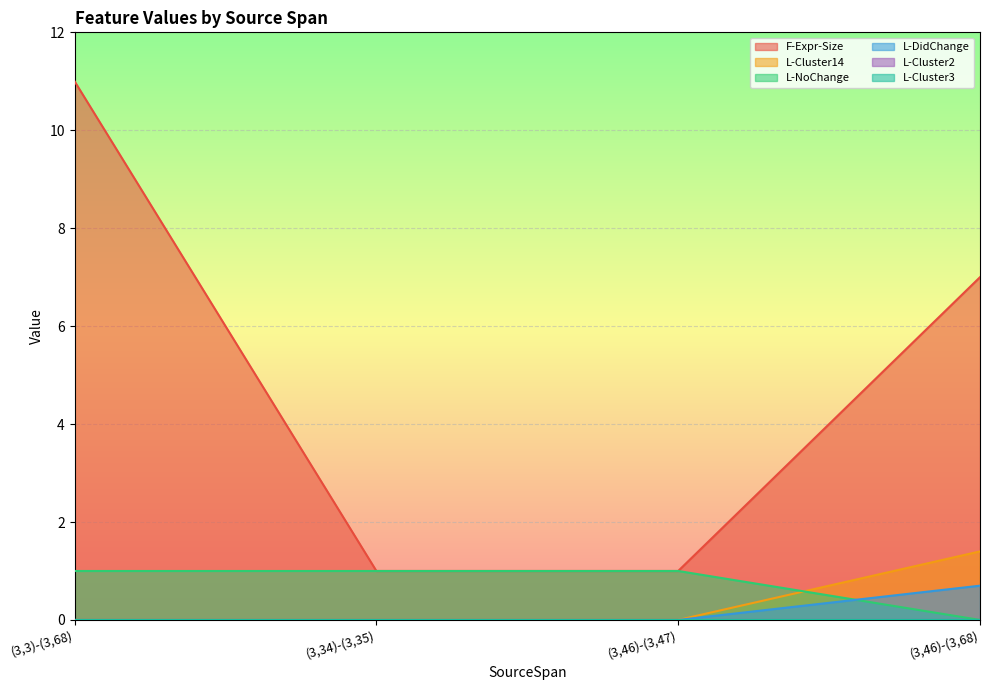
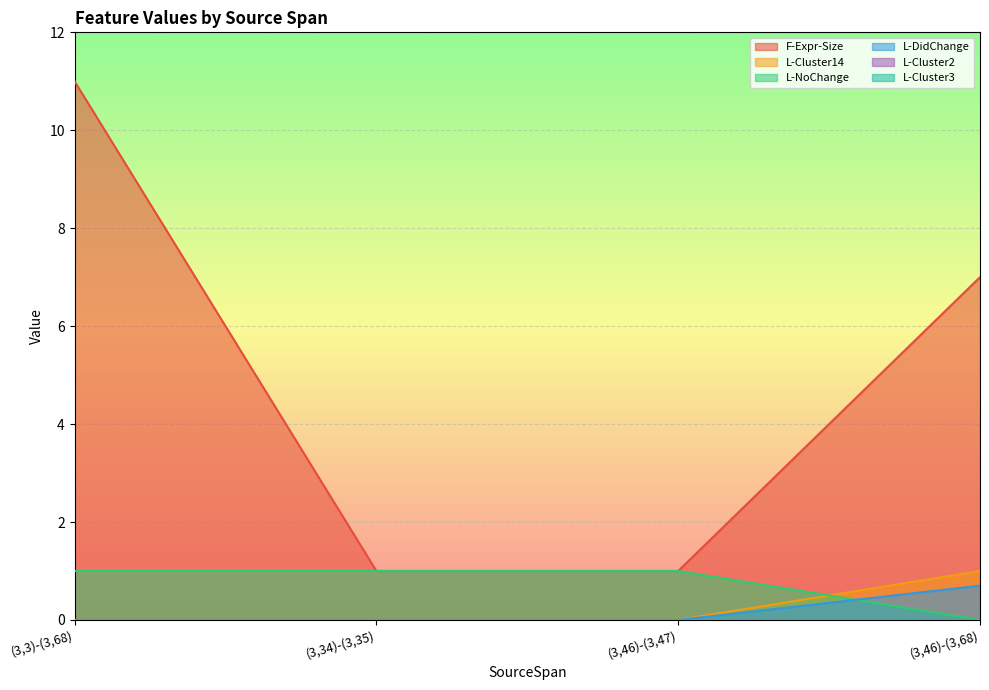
  {
    "F-Expr-Size": {
      "(3,3)-(3,68)": 11.0,
      "(3,46)-(3,68)": 7.0
    },
    "L-Cluster14": {
-     "(3,46)-(3,68)": 1.4
+     "(3,46)-(3,68)": 1.0
    },
    "L-DidChange": {
      "(3,46)-(3,68)": 0.7
    }
  }
